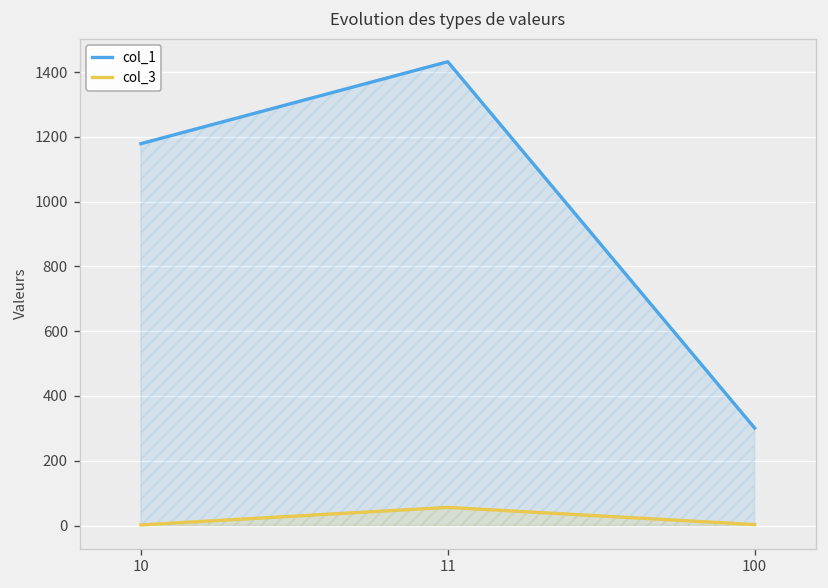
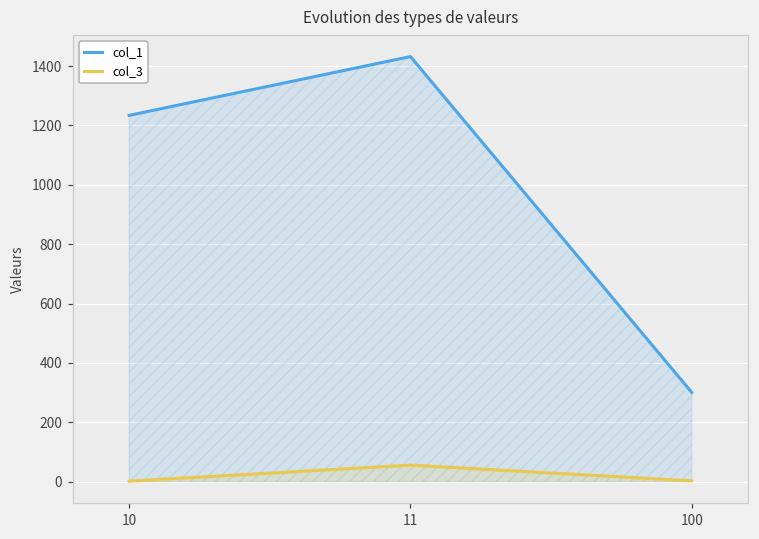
  {
    "col_1": {
-     "10": 1180,
+     "10": 1230,
      "11": 1430,
      "100": 300
    },
    "col_3": {
      "10": 0,
      "11": 60,
      "100": 0
    }
  }
